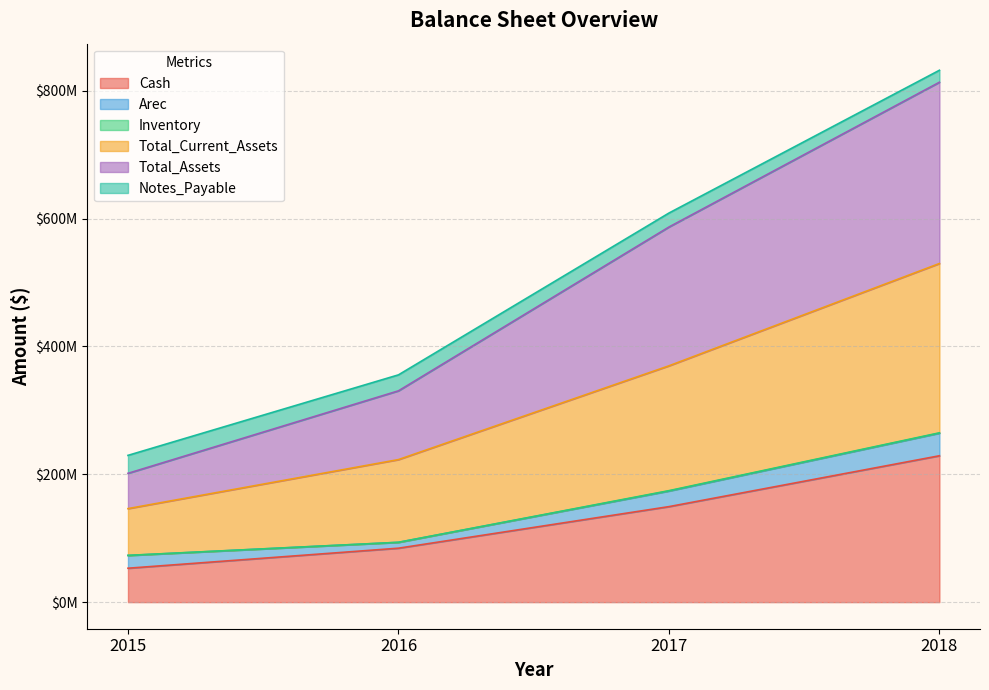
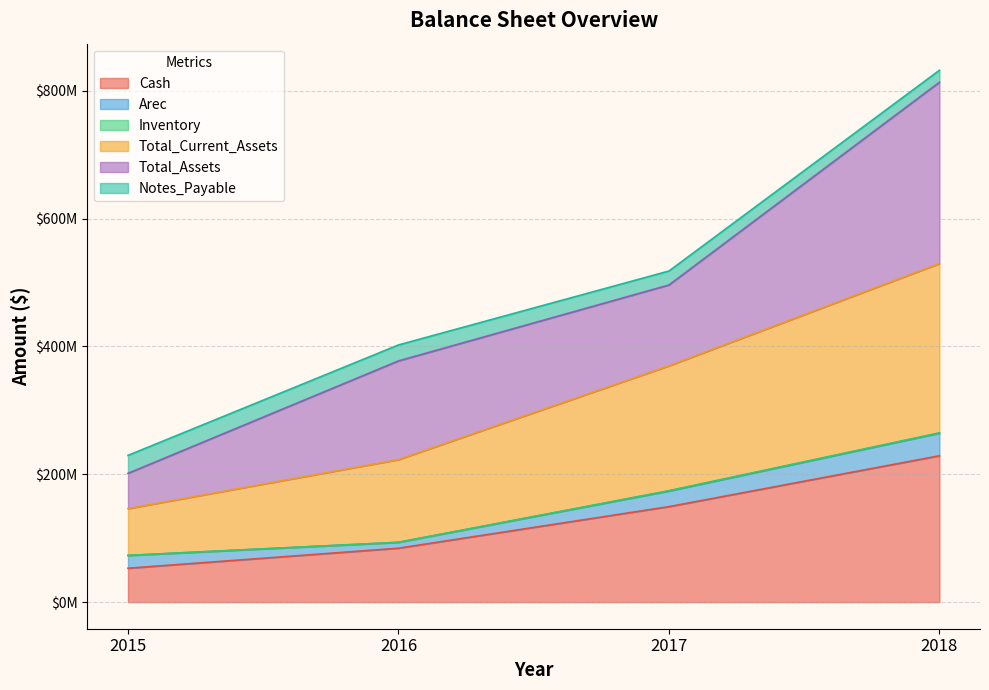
  {
    "Cash": {
      "2015": "$50000000",
      "2016": "$80000000",
      "2017": "$150000000",
      "2018": "$230000000"
    },
    "Total_Current_Assets": {
      "2015": "$70000000",
      "2016": "$130000000",
      "2017": "$200000000",
      "2018": "$260000000"
    },
    "Total_Assets": {
      "2015": "$60000000",
-     "2016": "$110000000",
-     "2017": "$220000000",
+     "2016": "$150000000",
+     "2017": "$130000000",
      "2018": "$280000000"
    }
  }
